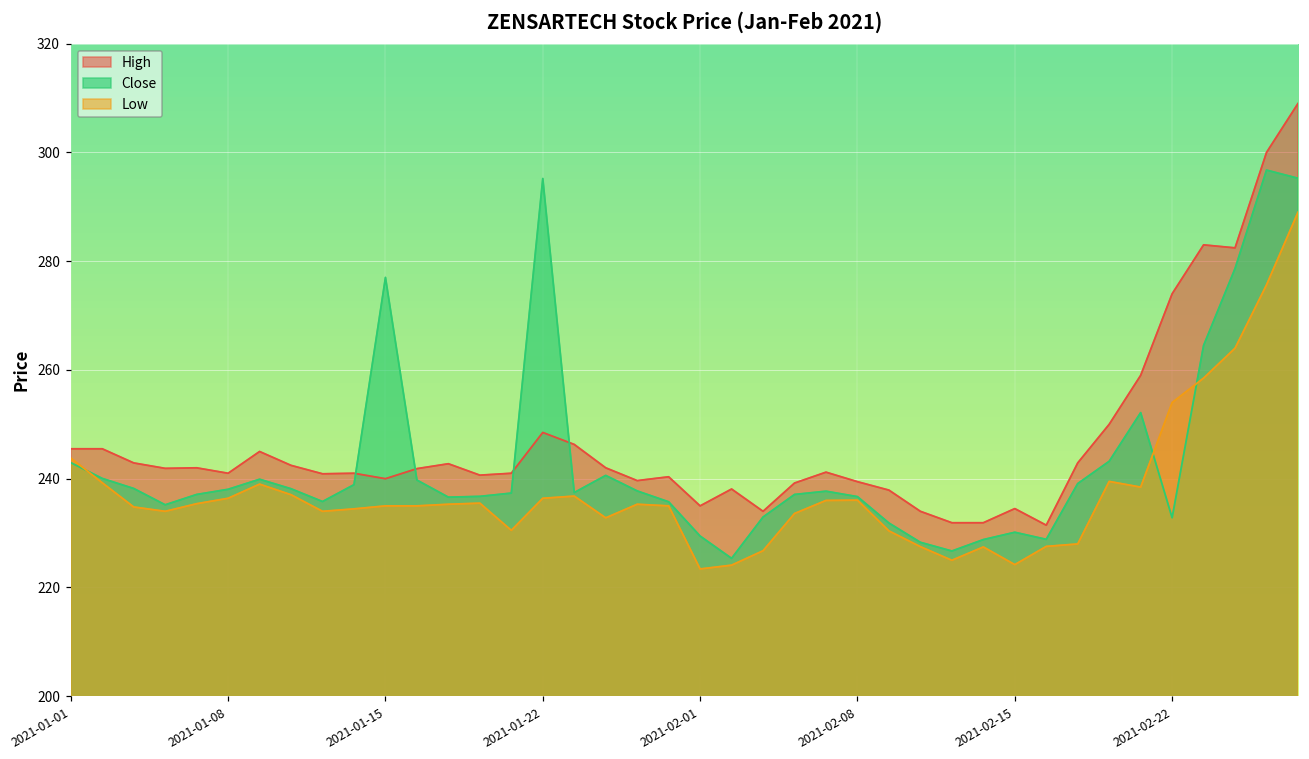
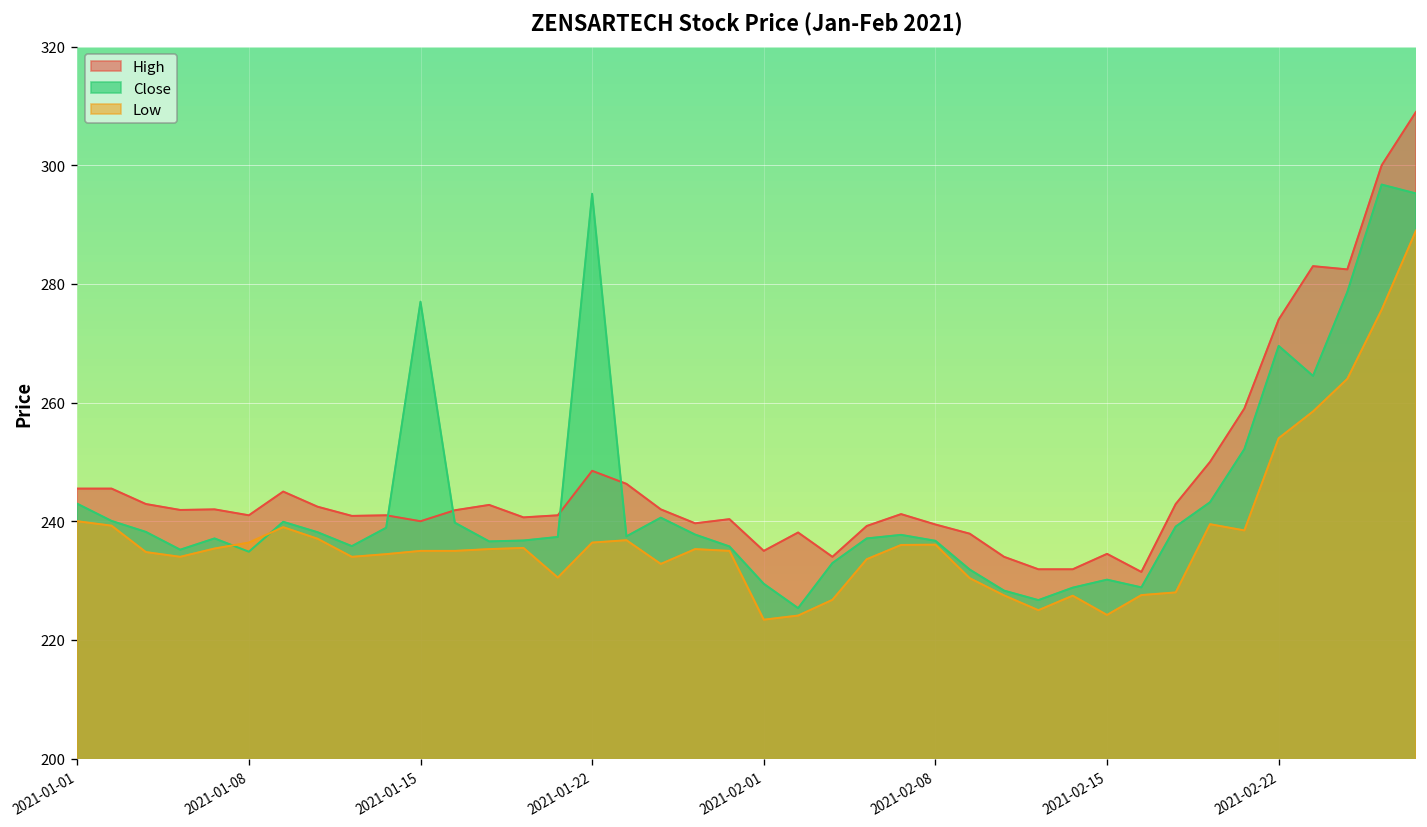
  {
    "High": {
      "2021-01-01": 246,
      "2021-01-08": 241,
      "2021-01-15": 240,
      "2021-01-22": 249,
      "2021-02-01": 235,
      "2021-02-08": 239,
      "2021-02-15": 235,
      "2021-02-22": 274
    },
    "Close": {
      "2021-01-01": 243,
-     "2021-01-08": 238,
+     "2021-01-08": 235,
      "2021-01-15": 277,
      "2021-01-22": 295,
      "2021-02-01": 229,
      "2021-02-08": 237,
      "2021-02-15": 230,
-     "2021-02-22": 233
+     "2021-02-22": 270
    },
    "Low": {
-     "2021-01-01": 244,
+     "2021-01-01": 240,
      "2021-01-08": 236,
      "2021-01-15": 235,
      "2021-01-22": 236,
      "2021-02-01": 223,
      "2021-02-08": 236,
      "2021-02-15": 224,
      "2021-02-22": 254
    }
  }
